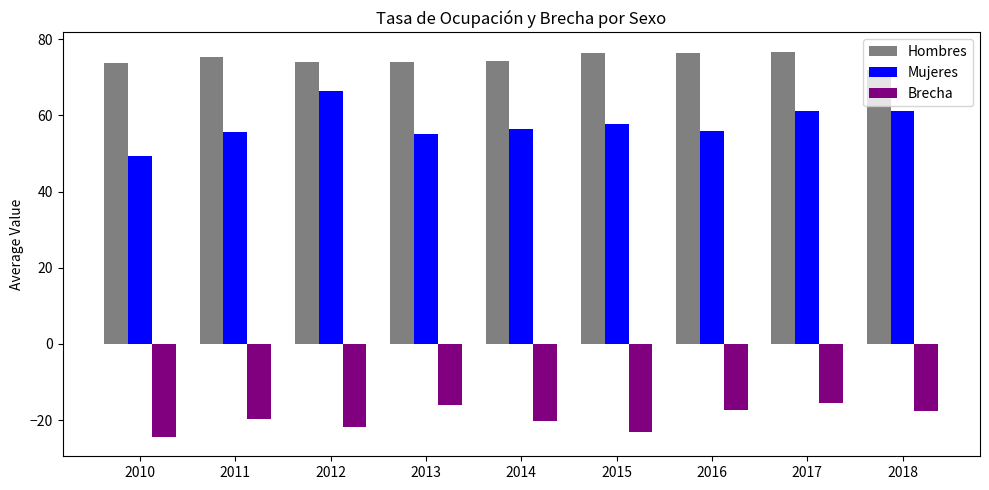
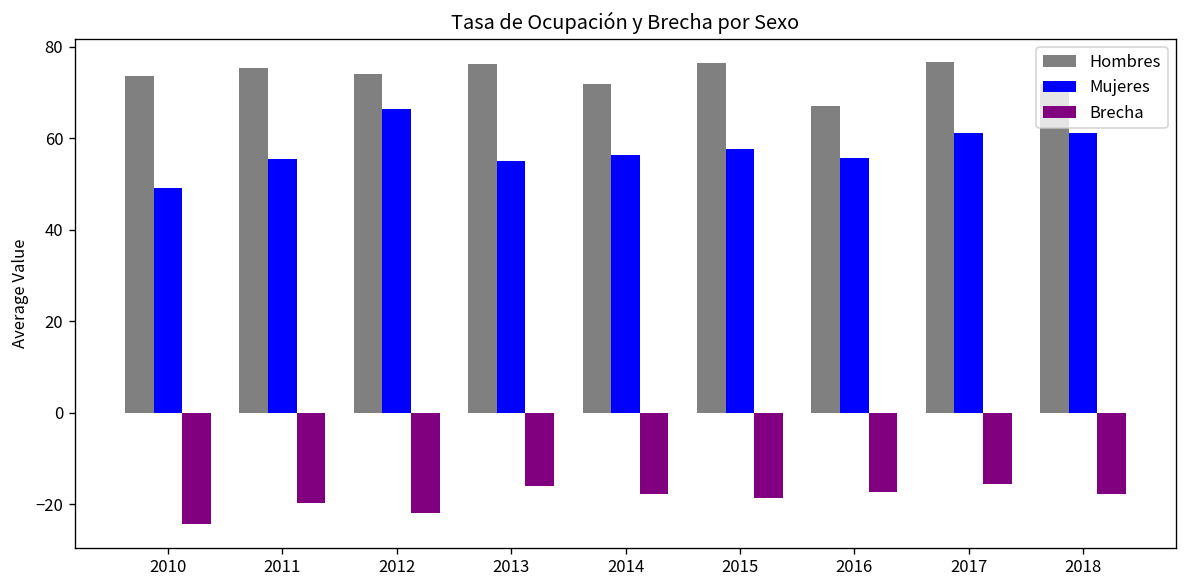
  {
    "Hombres": {
      "2010": 74,
      "2011": 75,
      "2012": 74,
-     "2013": 74,
-     "2014": 74,
+     "2013": 76,
+     "2014": 72,
      "2015": 76,
-     "2016": 76,
+     "2016": 67,
      "2017": 77
    },
    "Mujeres": {
      "2010": 49,
      "2011": 56,
      "2012": 66,
      "2013": 55,
      "2014": 56,
      "2015": 58,
      "2016": 56,
      "2017": 61,
      "2018": 61
    },
    "Brecha": {
      "2010": -24,
      "2011": -20,
      "2012": -22,
      "2013": -16,
-     "2014": -20,
-     "2015": -23,
+     "2014": -18,
+     "2015": -19,
      "2016": -17,
      "2017": -16,
      "2018": -18
    }
  }
